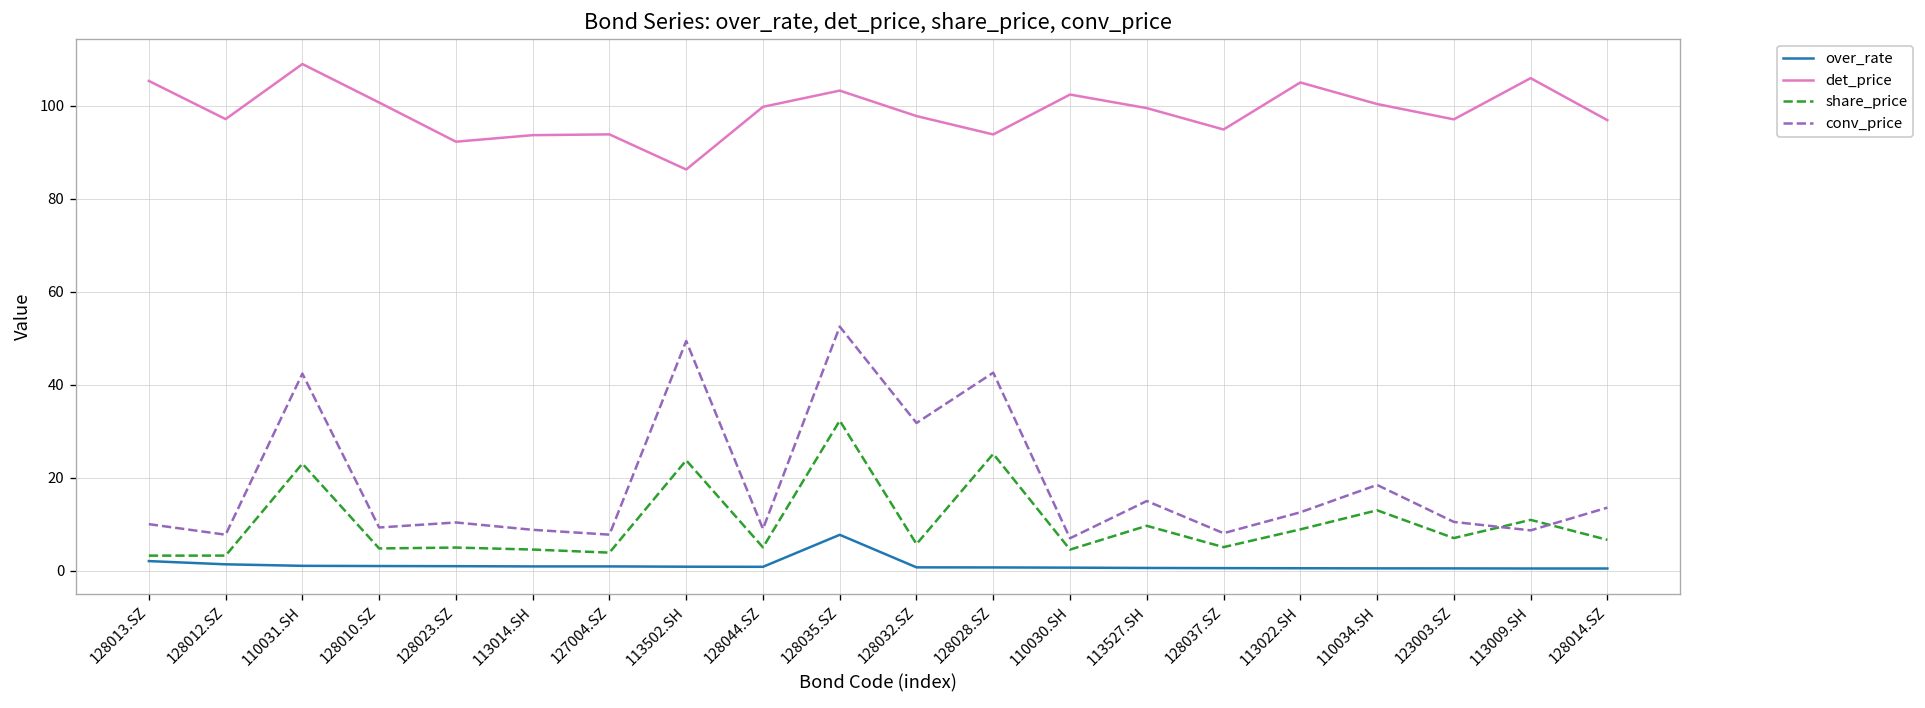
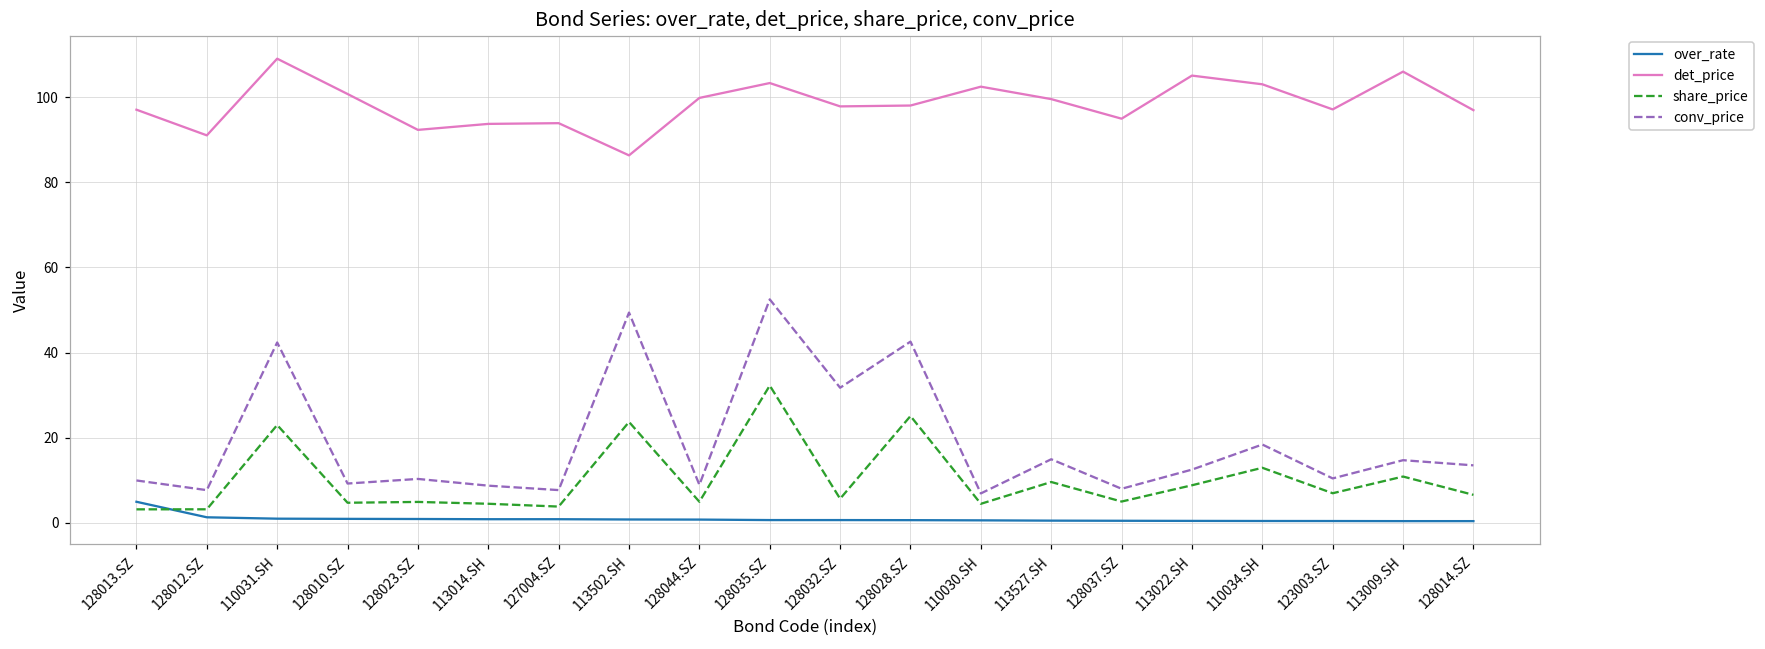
  {
    "over_rate": {
-     "128013.SZ": 2,
+     "128013.SZ": 5,
      "128012.SZ": 1,
      "110031.SH": 1,
      "128010.SZ": 1,
      "128023.SZ": 1,
      "113014.SH": 1,
      "127004.SZ": 1,
      "113502.SH": 1,
      "128044.SZ": 1,
-     "128035.SZ": 8,
+     "128035.SZ": 1,
      "128032.SZ": 1,
      "128028.SZ": 1,
      "110030.SH": 1,
      "113527.SH": 1,
      "128037.SZ": 1,
      "113022.SH": 0,
      "110034.SH": 0,
      "123003.SZ": 0,
      "113009.SH": 0,
      "128014.SZ": 0
    },
    "det_price": {
-     "128013.SZ": 105,
-     "128012.SZ": 97,
+     "128013.SZ": 97,
+     "128012.SZ": 91,
      "110031.SH": 109,
      "128010.SZ": 101,
      "128023.SZ": 92,
      "113014.SH": 94,
      "127004.SZ": 94,
      "113502.SH": 86,
      "128044.SZ": 100,
      "128035.SZ": 103,
      "128032.SZ": 98,
-     "128028.SZ": 94,
+     "128028.SZ": 98,
      "110030.SH": 102,
      "113527.SH": 100,
      "128037.SZ": 95,
      "113022.SH": 105,
-     "110034.SH": 100,
+     "110034.SH": 103,
      "123003.SZ": 97,
      "113009.SH": 106,
      "128014.SZ": 97
    },
    "share_price": {
      "128013.SZ": 3,
      "128012.SZ": 3,
      "110031.SH": 23,
      "128010.SZ": 5,
      "128023.SZ": 5,
      "113014.SH": 5,
      "127004.SZ": 4,
      "113502.SH": 24,
      "128044.SZ": 5,
      "128035.SZ": 32,
      "128032.SZ": 6,
      "128028.SZ": 25,
      "110030.SH": 5,
      "113527.SH": 10,
      "128037.SZ": 5,
      "113022.SH": 9,
      "110034.SH": 13,
      "123003.SZ": 7,
      "113009.SH": 11,
      "128014.SZ": 7
    },
    "conv_price": {
      "128013.SZ": 10,
      "128012.SZ": 8,
      "110031.SH": 42,
      "128010.SZ": 9,
      "128023.SZ": 10,
      "113014.SH": 9,
      "127004.SZ": 8,
      "113502.SH": 49,
      "128044.SZ": 9,
      "128035.SZ": 53,
      "128032.SZ": 32,
      "128028.SZ": 43,
      "110030.SH": 7,
      "113527.SH": 15,
      "128037.SZ": 8,
      "113022.SH": 13,
      "110034.SH": 18,
      "123003.SZ": 10,
-     "113009.SH": 9,
+     "113009.SH": 15,
      "128014.SZ": 14
    }
  }
